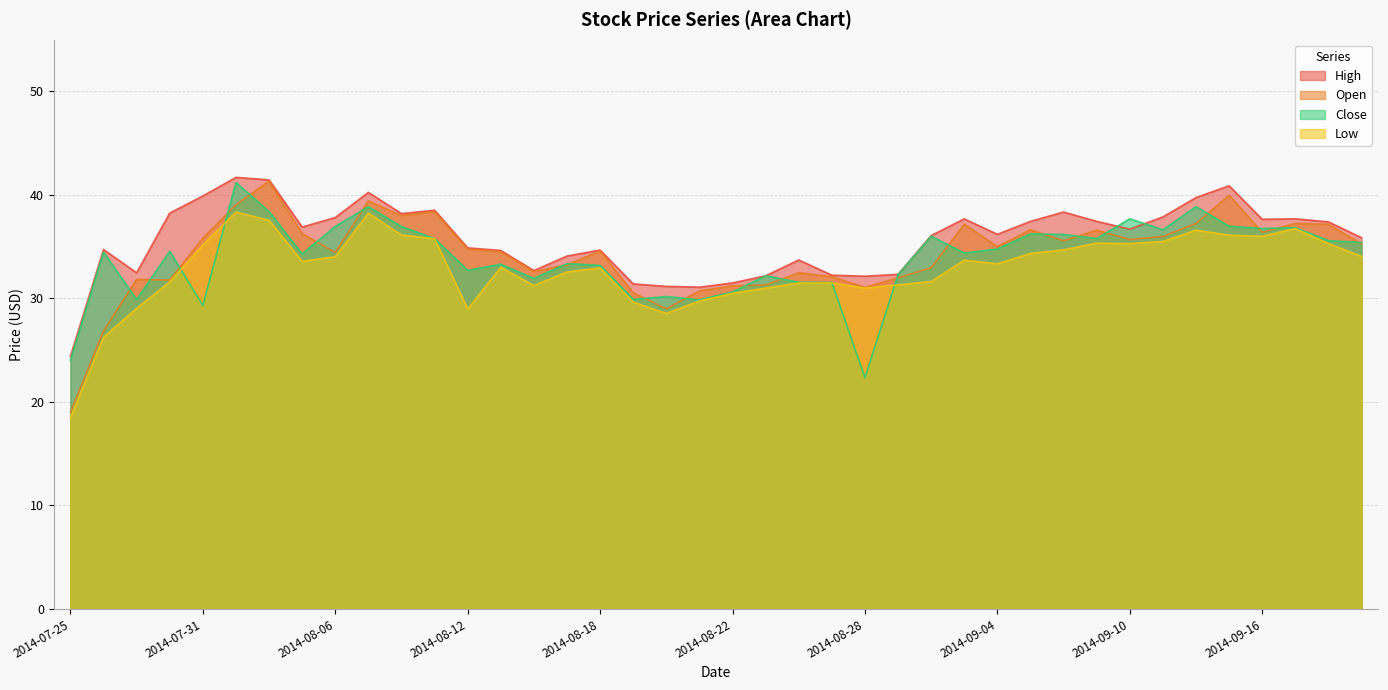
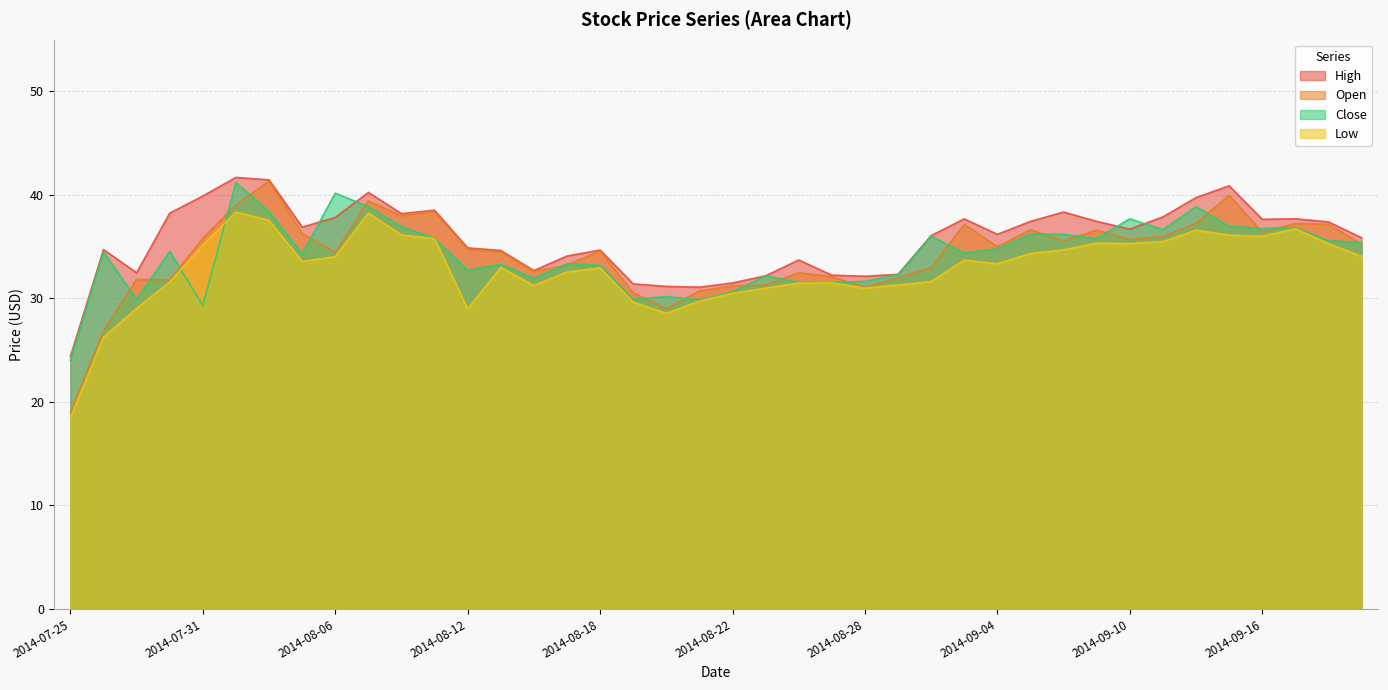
  {
    "Close": {
      "2014-07-25": 24.0,
      "2014-07-31": 29.3,
-     "2014-08-06": 37.0,
+     "2014-08-06": 40.2,
      "2014-08-12": 32.7,
-     "2014-08-28": 22.3,
+     "2014-08-28": 31.7,
      "2014-09-10": 37.7,
      "2014-09-16": 36.8
    }
  }
